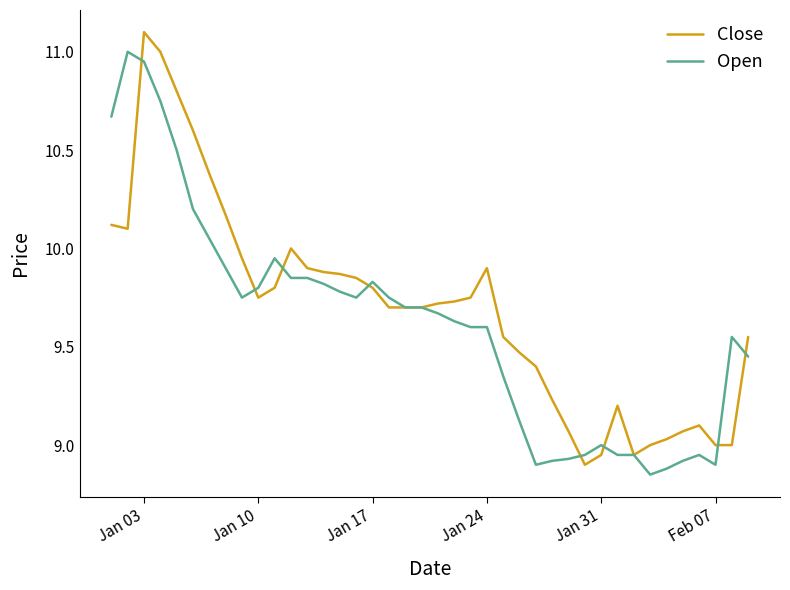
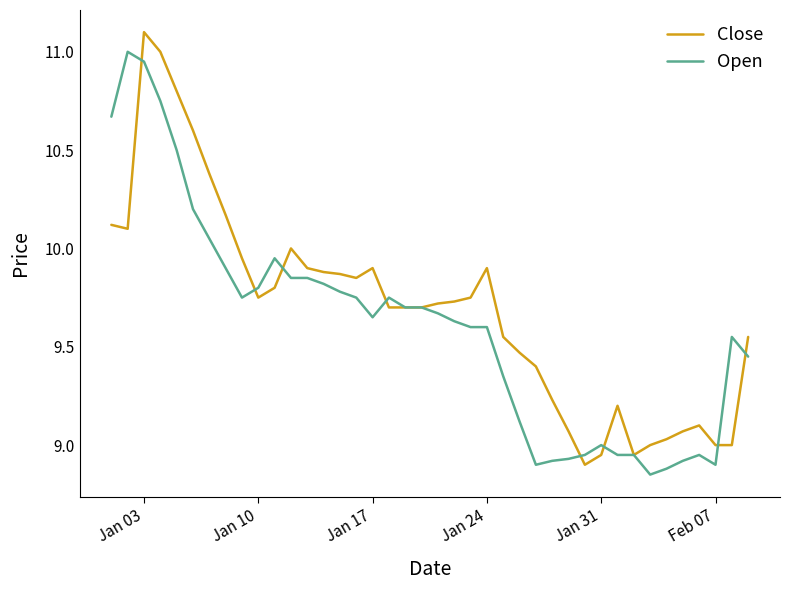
  {
    "Close": {
      "Jan 03": 11.1,
      "Jan 10": 9.75,
-     "Jan 17": 9.8,
+     "Jan 17": 9.9,
      "Jan 24": 9.9,
      "Jan 31": 8.95,
      "Feb 07": 9.0
    },
    "Open": {
      "Jan 03": 10.95,
      "Jan 10": 9.80,
-     "Jan 17": 9.83,
+     "Jan 17": 9.65,
      "Jan 24": 9.60,
      "Jan 31": 9.00,
      "Feb 07": 8.90
    }
  }
